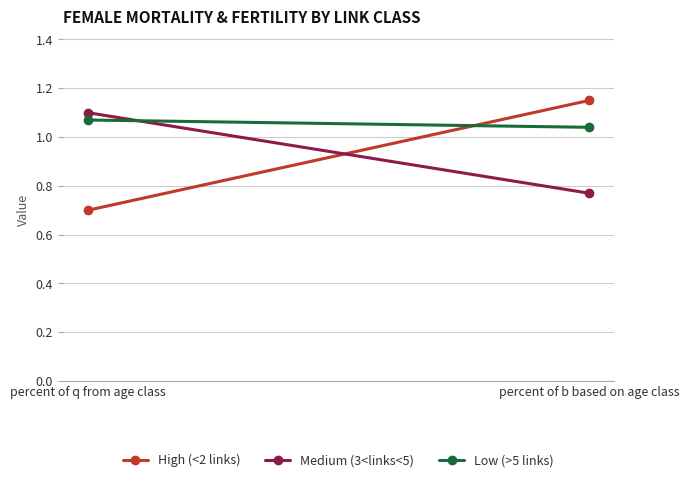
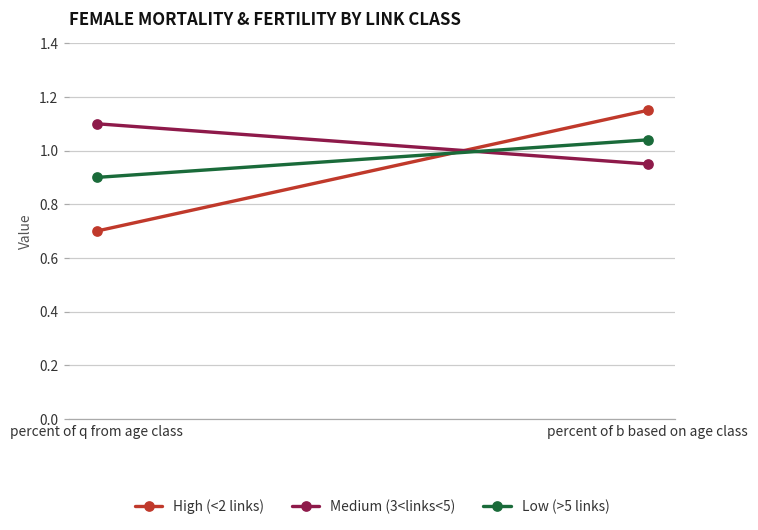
  {
    "High (<2 links)": {
      "percent of q from age class": 0.70,
      "percent of b based on age class": 1.15
    },
    "Medium (3<links<5)": {
      "percent of q from age class": 1.10,
-     "percent of b based on age class": 0.77
+     "percent of b based on age class": 0.95
    },
    "Low (>5 links)": {
-     "percent of q from age class": 1.07,
+     "percent of q from age class": 0.90,
      "percent of b based on age class": 1.04
    }
  }
